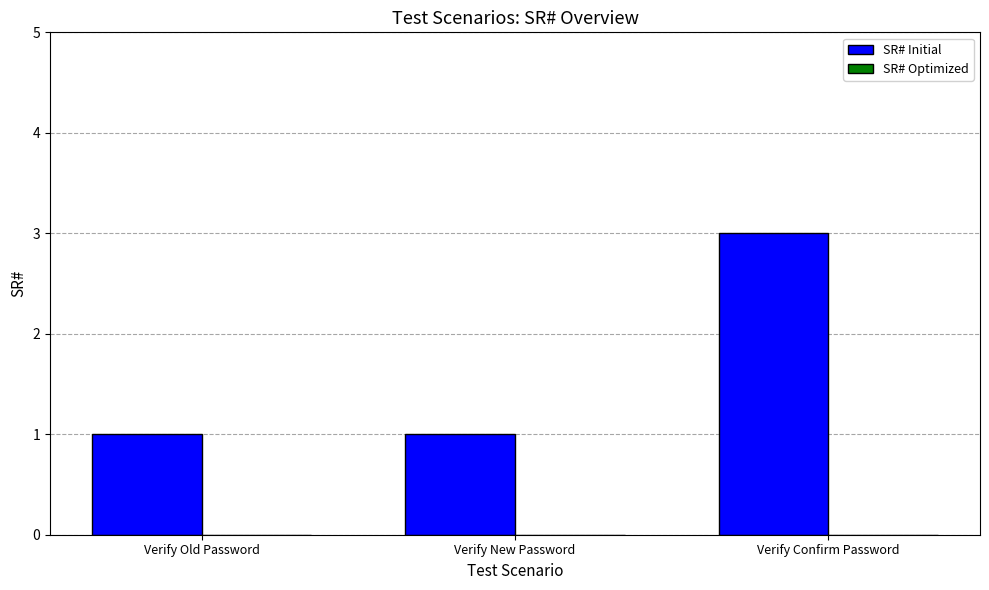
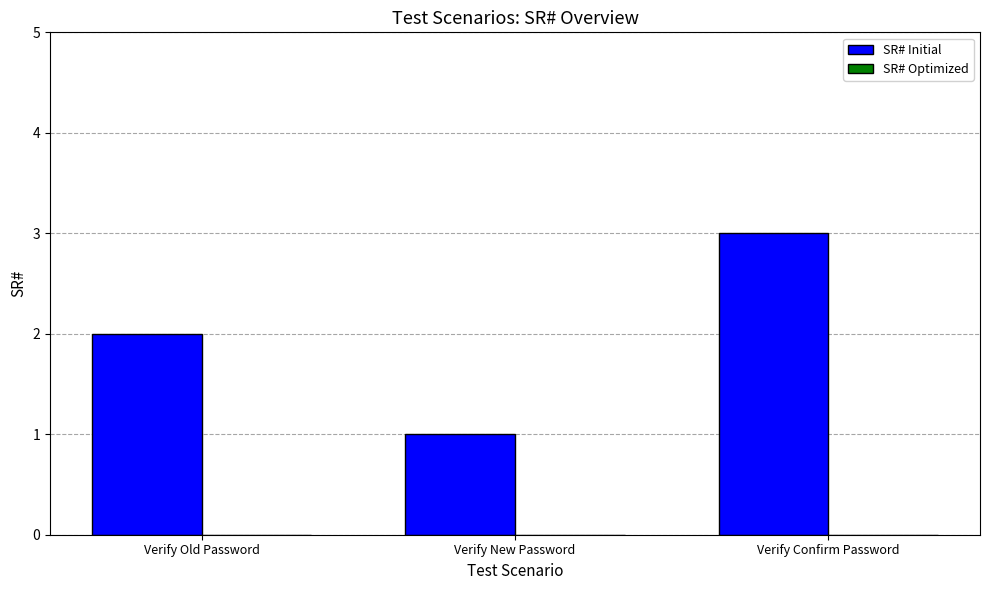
  {
    "SR# Initial": {
-     "Verify Old Password": 1,
+     "Verify Old Password": 2,
      "Verify New Password": 1,
      "Verify Confirm Password": 3
    },
    "SR# Optimized": {
      "Verify Old Password": 0,
      "Verify New Password": 0,
      "Verify Confirm Password": 0
    }
  }
